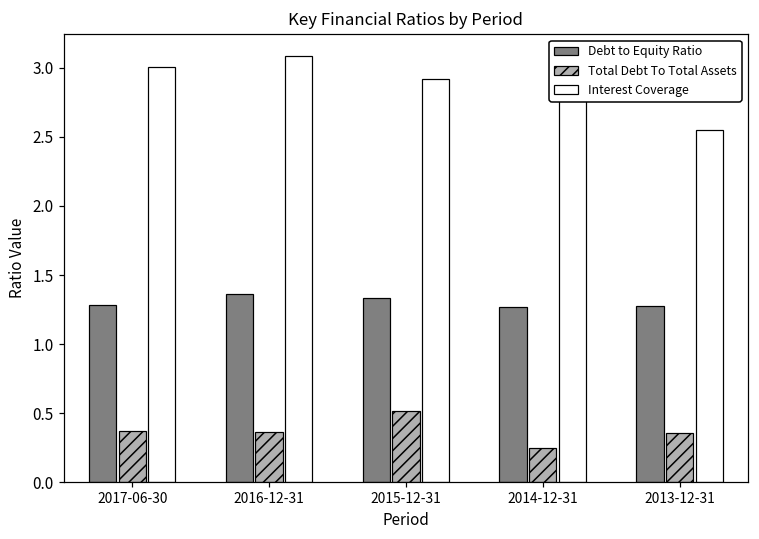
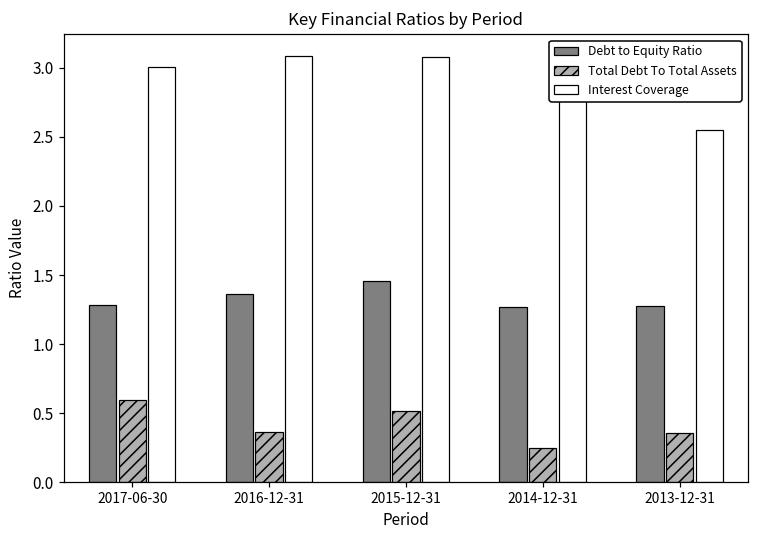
  {
    "Debt to Equity Ratio": {
      "2017-06-30": 1.28,
      "2016-12-31": 1.36,
-     "2015-12-31": 1.33,
+     "2015-12-31": 1.46,
      "2014-12-31": 1.27,
      "2013-12-31": 1.27
    },
    "Total Debt To Total Assets": {
-     "2017-06-30": 0.37,
+     "2017-06-30": 0.60,
      "2016-12-31": 0.36,
      "2015-12-31": 0.52,
      "2014-12-31": 0.25,
      "2013-12-31": 0.36
    },
    "Interest Coverage": {
      "2017-06-30": 3.01,
      "2016-12-31": 3.09,
-     "2015-12-31": 2.92,
+     "2015-12-31": 3.08,
      "2013-12-31": 2.55
    }
  }
